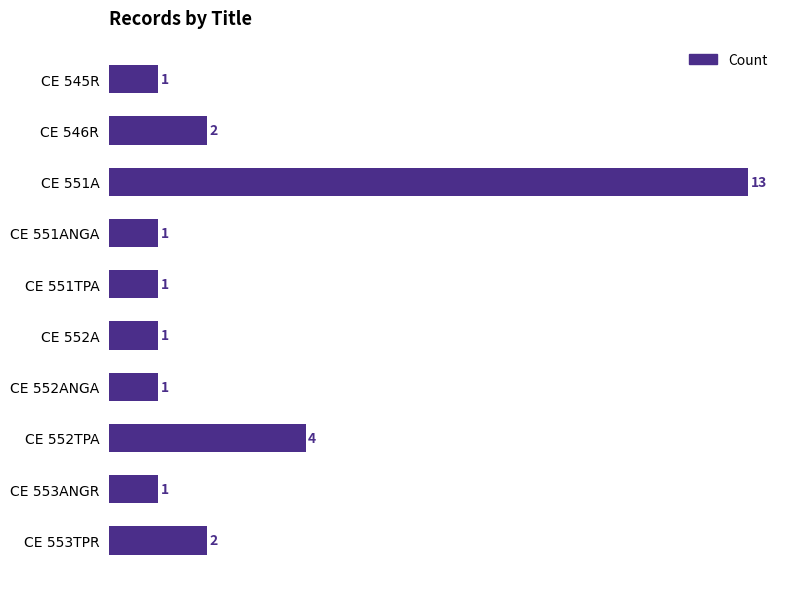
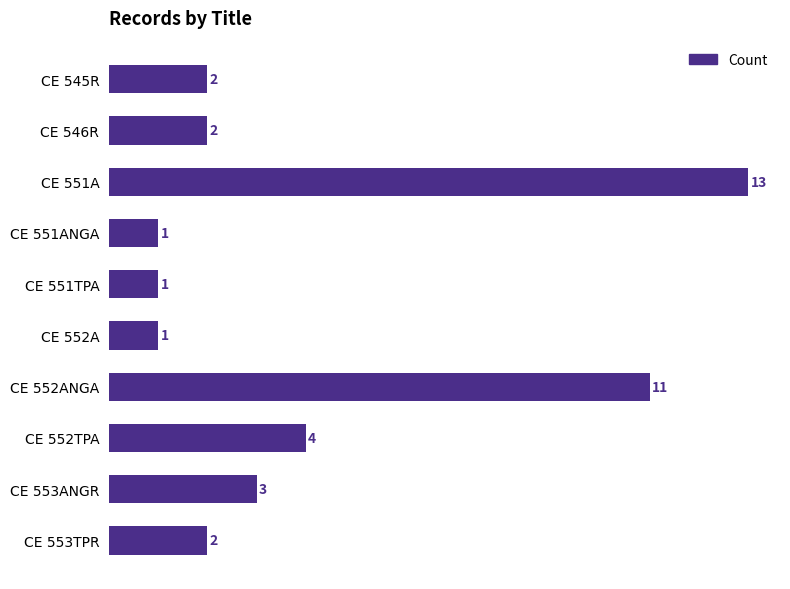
  {
-   "CE 545R": 1,
+   "CE 545R": 2,
    "CE 546R": 2,
    "CE 551A": 13,
    "CE 551ANGA": 1,
    "CE 551TPA": 1,
    "CE 552A": 1,
-   "CE 552ANGA": 1,
+   "CE 552ANGA": 11,
    "CE 552TPA": 4,
-   "CE 553ANGR": 1,
+   "CE 553ANGR": 3,
    "CE 553TPR": 2
  }
